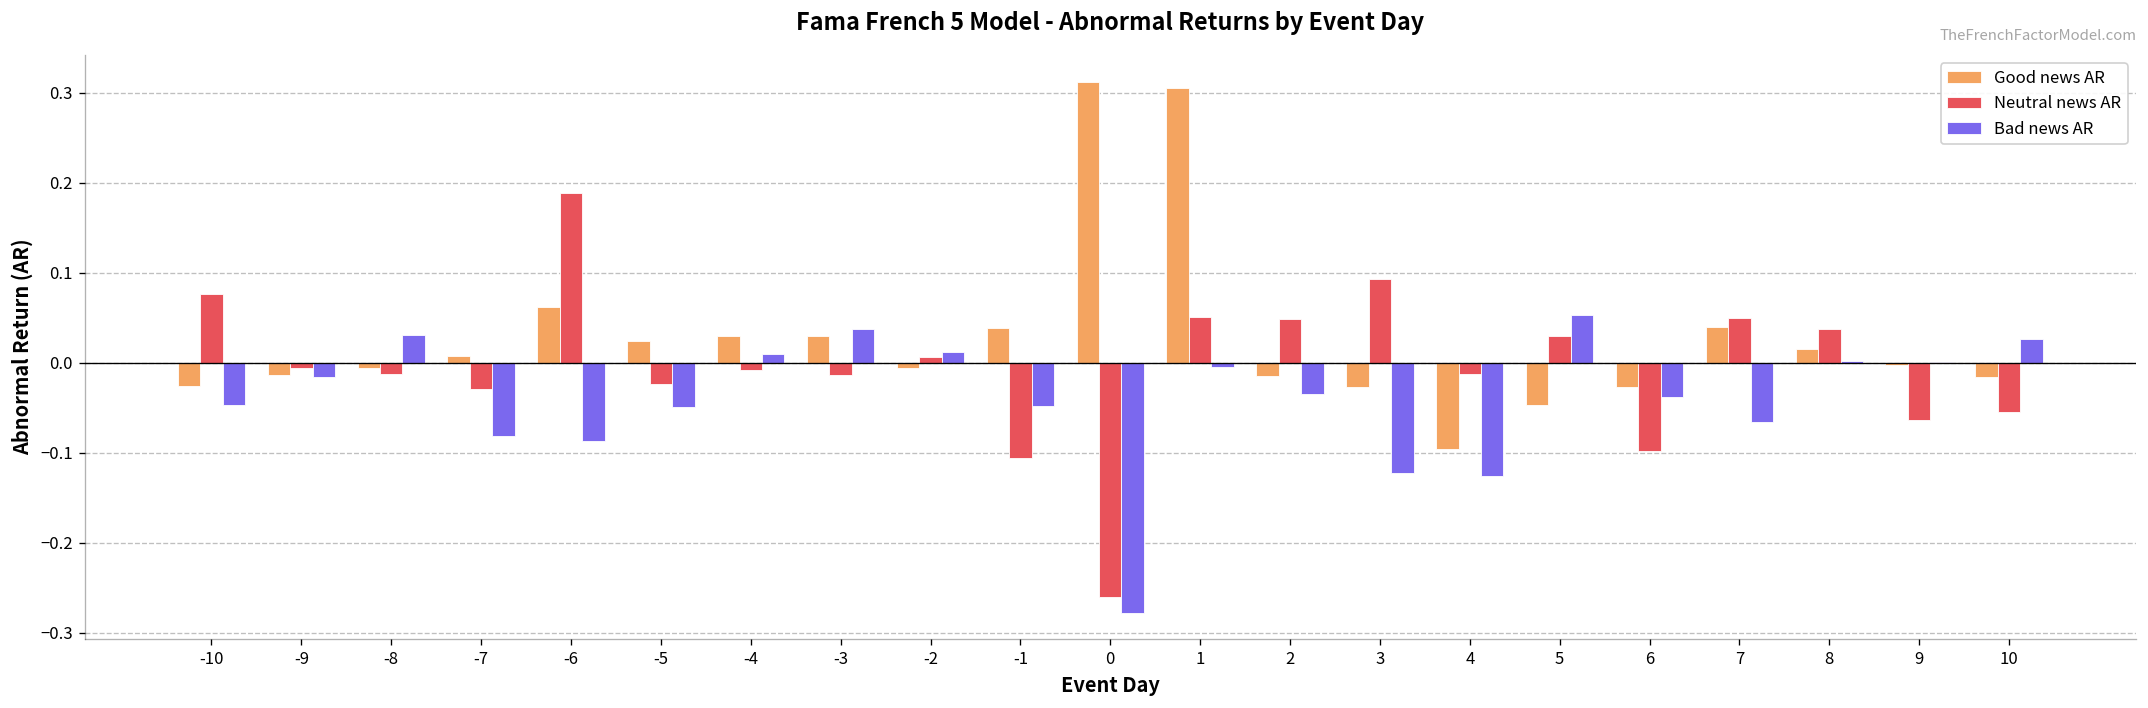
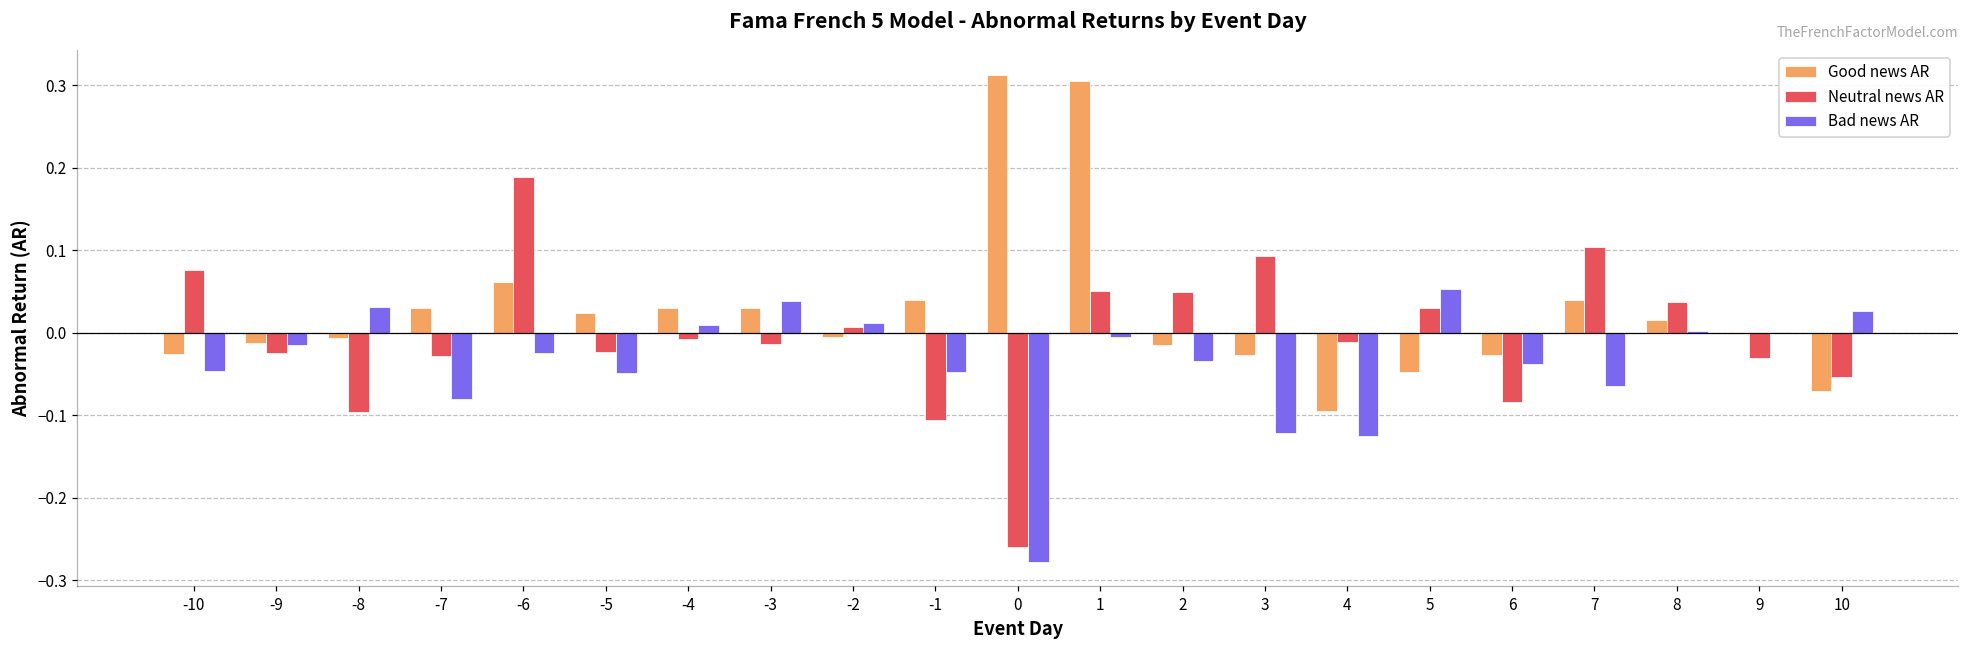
  {
    "Good news AR": {
      "-10": -0.03,
      "-9": -0.01,
      "-8": -0.01,
-     "-7": 0.01,
+     "-7": 0.03,
      "-6": 0.06,
      "-5": 0.02,
      "-4": 0.03,
      "-3": 0.03,
      "-2": -0.01,
      "-1": 0.04,
      "0": 0.31,
      "1": 0.31,
      "2": -0.01,
      "3": -0.03,
      "4": -0.10,
      "5": -0.05,
      "6": -0.03,
      "7": 0.04,
      "8": 0.02,
-     "10": -0.02
+     "10": -0.07
    },
    "Neutral news AR": {
      "-10": 0.08,
-     "-9": -0.01,
-     "-8": -0.01,
+     "-9": -0.02,
+     "-8": -0.10,
      "-7": -0.03,
      "-6": 0.19,
      "-5": -0.02,
      "-4": -0.01,
      "-3": -0.01,
      "-2": 0.01,
      "-1": -0.11,
      "0": -0.26,
      "1": 0.05,
      "2": 0.05,
      "3": 0.09,
      "4": -0.01,
      "5": 0.03,
-     "6": -0.10,
-     "7": 0.05,
+     "6": -0.08,
+     "7": 0.10,
      "8": 0.04,
-     "9": -0.06,
+     "9": -0.03,
      "10": -0.05
    },
    "Bad news AR": {
      "-10": -0.05,
      "-9": -0.02,
      "-8": 0.03,
      "-7": -0.08,
-     "-6": -0.09,
+     "-6": -0.02,
      "-5": -0.05,
      "-4": 0.01,
      "-3": 0.04,
      "-2": 0.01,
      "-1": -0.05,
      "0": -0.28,
      "1": 0.00,
      "2": -0.03,
      "3": -0.12,
      "4": -0.13,
      "5": 0.05,
      "6": -0.04,
      "7": -0.07,
      "10": 0.03
    }
  }
